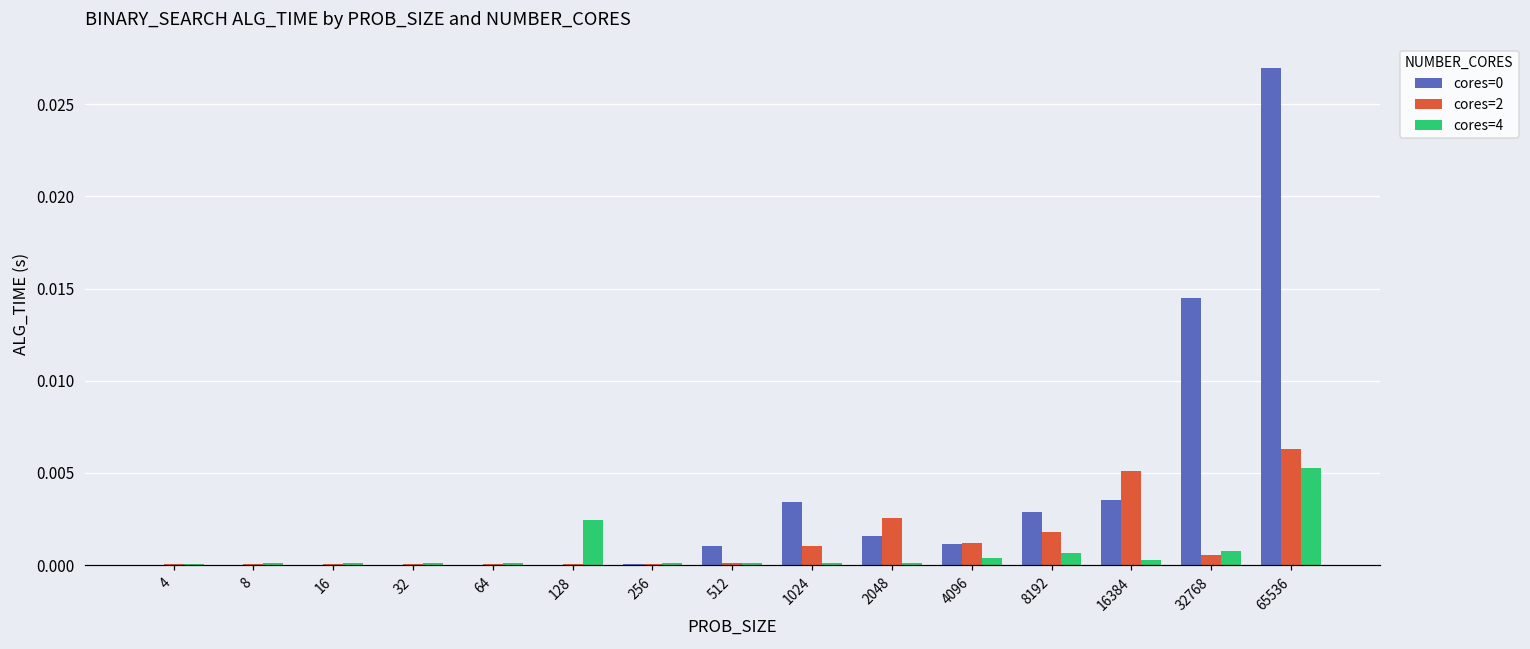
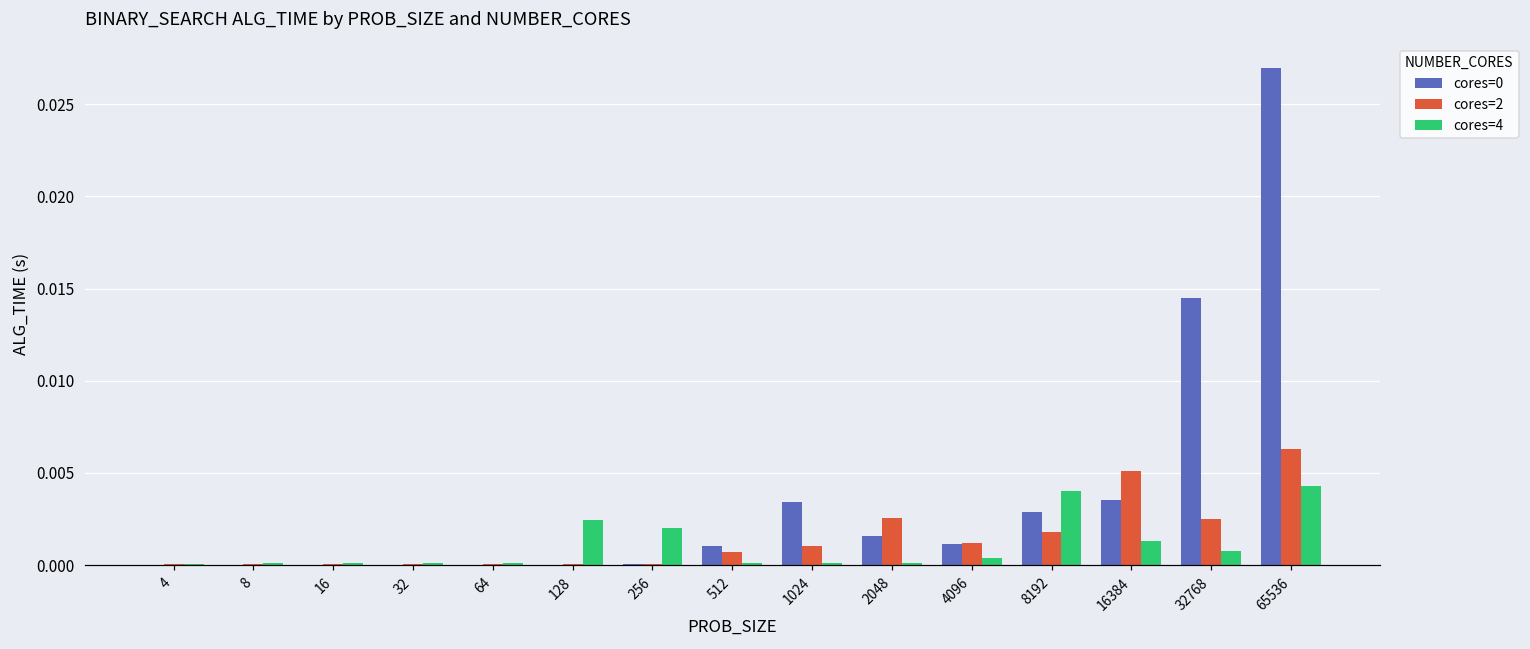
  {
    "cores=0": {
      "512": 0.0011,
      "1024": 0.0034,
      "2048": 0.0016,
      "4096": 0.0012,
      "8192": 0.0029,
      "16384": 0.0035,
      "32768": 0.0145,
      "65536": 0.0269
    },
    "cores=2": {
-     "512": 0.0001,
+     "512": 0.0007,
      "1024": 0.0010,
      "2048": 0.0026,
      "4096": 0.0012,
      "8192": 0.0018,
      "16384": 0.0051,
-     "32768": 0.0006,
+     "32768": 0.0025,
      "65536": 0.0063
    },
    "cores=4": {
      "128": 0.0025,
-     "256": 0.0001,
+     "256": 0.0020,
      "4096": 0.0004,
-     "8192": 0.0007,
-     "16384": 0.0003,
+     "8192": 0.0040,
+     "16384": 0.0013,
      "32768": 0.0008,
-     "65536": 0.0053
+     "65536": 0.0043
    }
  }
